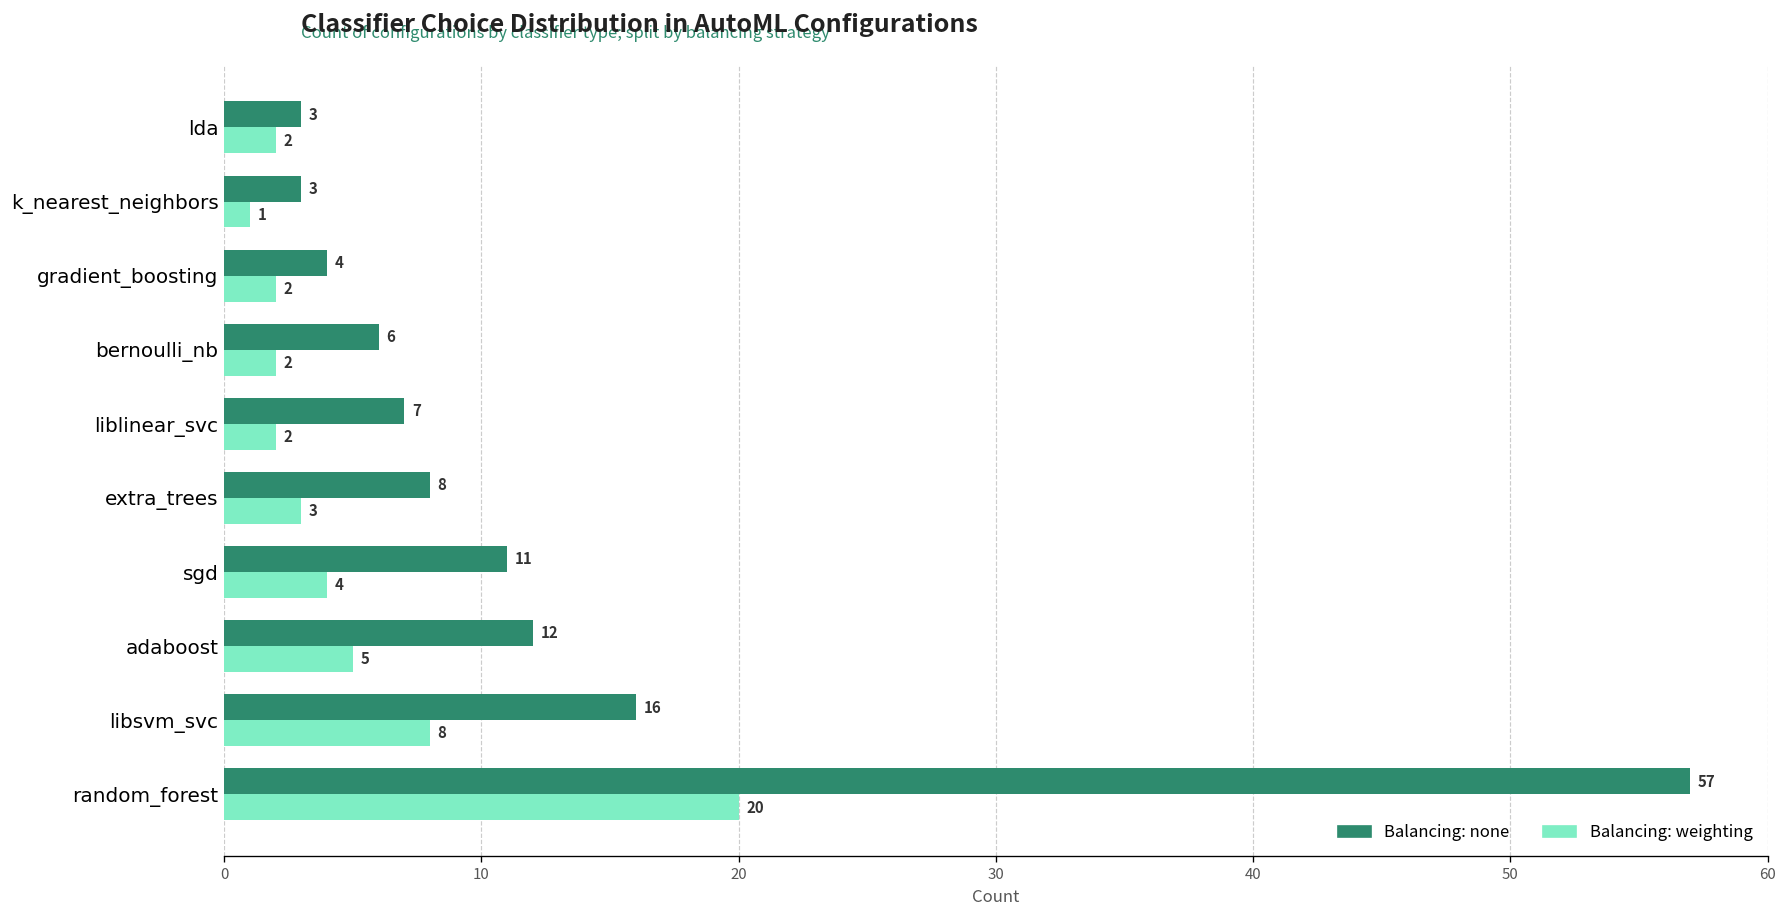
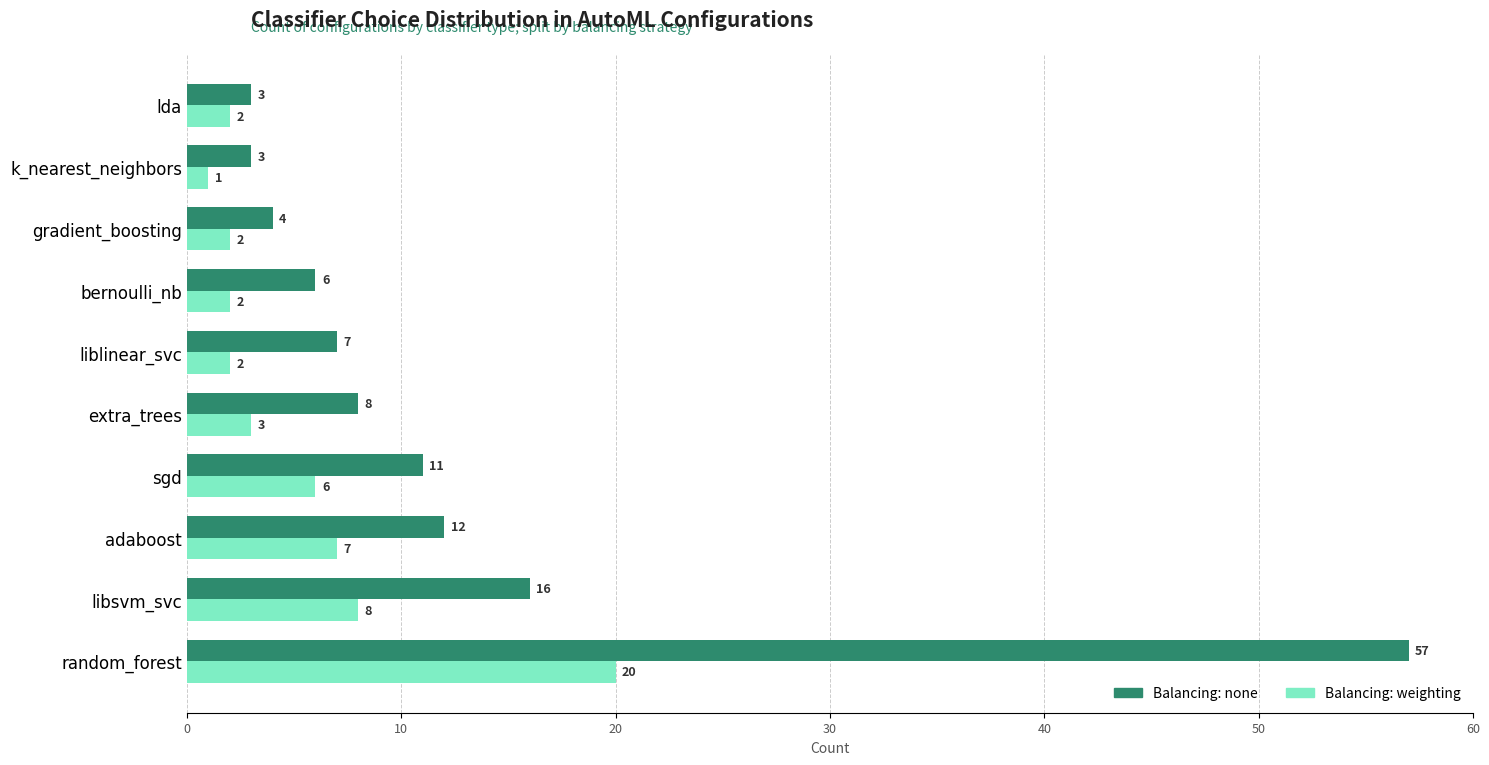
  {
    "Balancing: none": {
      "lda": 3,
      "k_nearest_neighbors": 3,
      "gradient_boosting": 4,
      "bernoulli_nb": 6,
      "liblinear_svc": 7,
      "extra_trees": 8,
      "sgd": 11,
      "adaboost": 12,
      "libsvm_svc": 16,
      "random_forest": 57
    },
    "Balancing: weighting": {
      "lda": 2,
      "k_nearest_neighbors": 1,
      "gradient_boosting": 2,
      "bernoulli_nb": 2,
      "liblinear_svc": 2,
      "extra_trees": 3,
-     "sgd": 4,
-     "adaboost": 5,
+     "sgd": 6,
+     "adaboost": 7,
      "libsvm_svc": 8,
      "random_forest": 20
    }
  }
